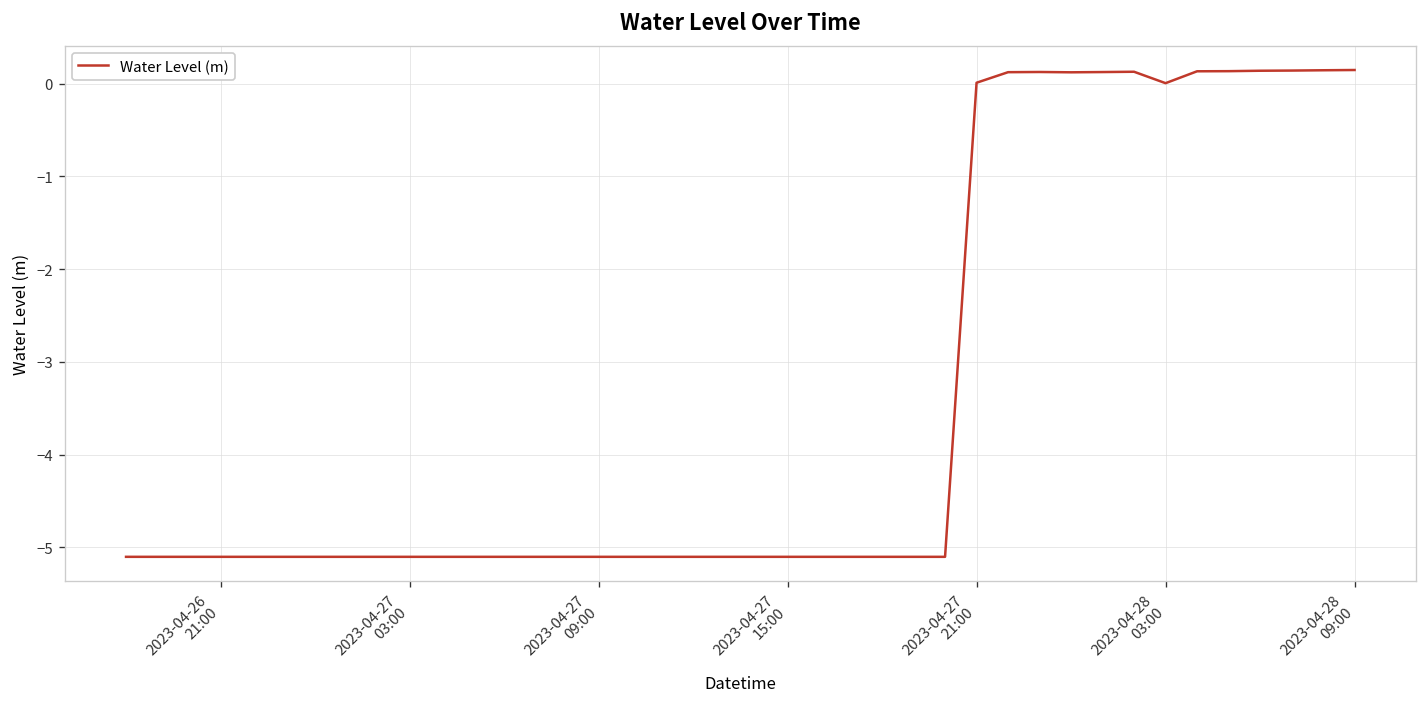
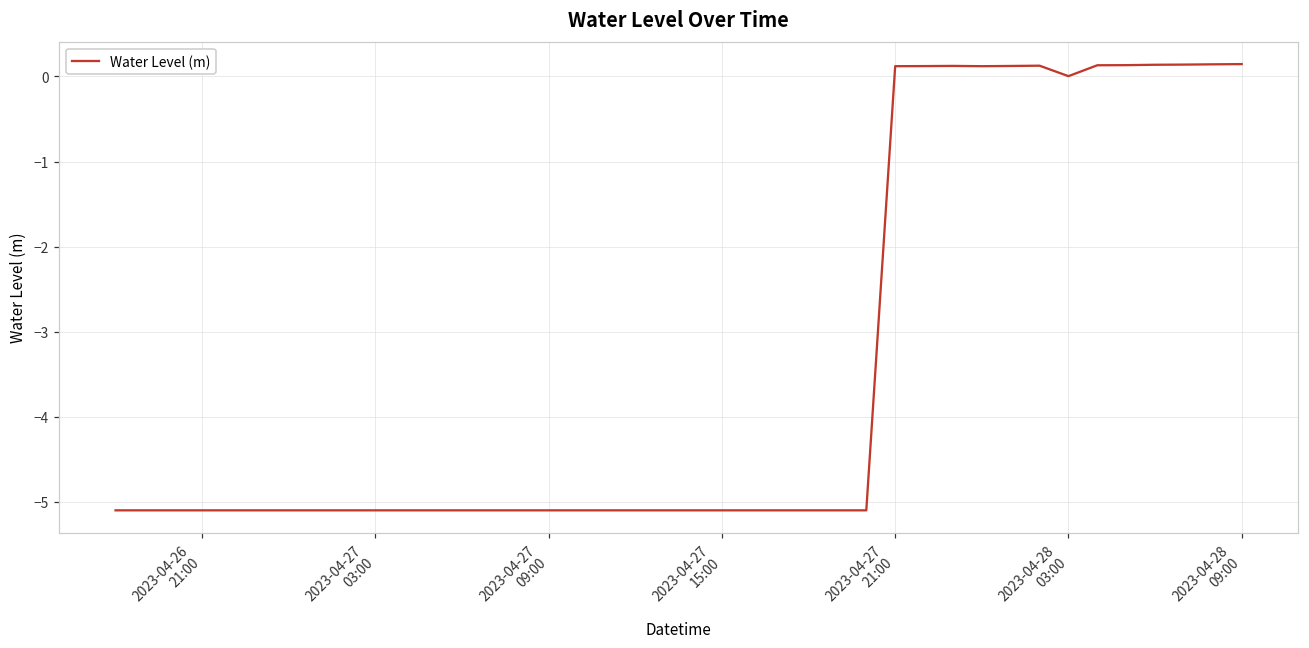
  {
    "2023-04-26 21:00": -5.1,
    "2023-04-27 03:00": -5.1,
    "2023-04-27 09:00": -5.1,
    "2023-04-27 15:00": -5.1,
-   "2023-04-27 21:00": 0.0,
+   "2023-04-27 21:00": 0.1,
    "2023-04-28 03:00": 0.0,
    "2023-04-28 09:00": 0.1
  }
